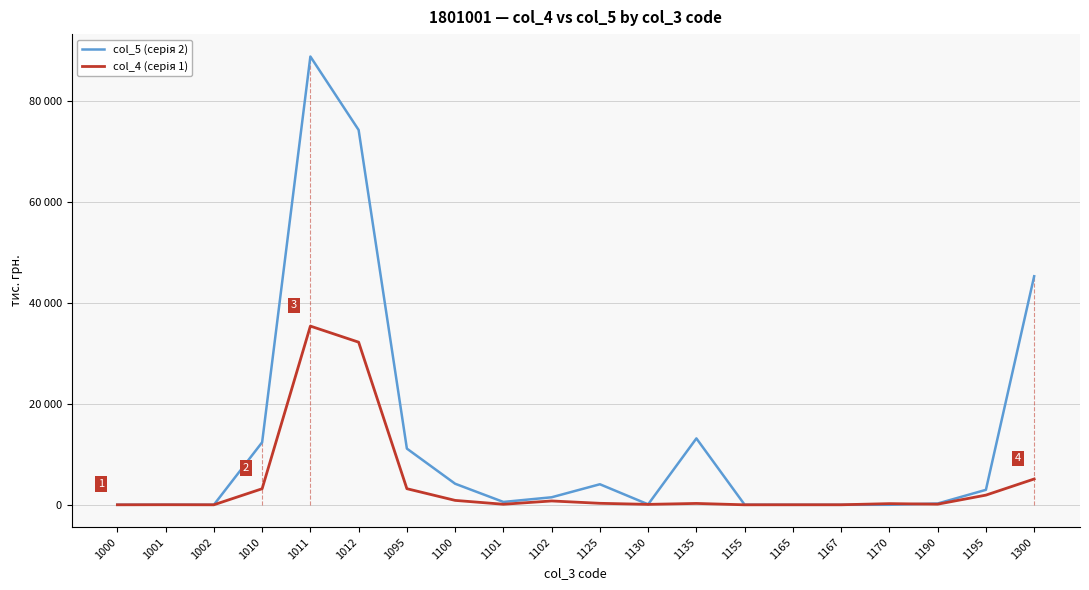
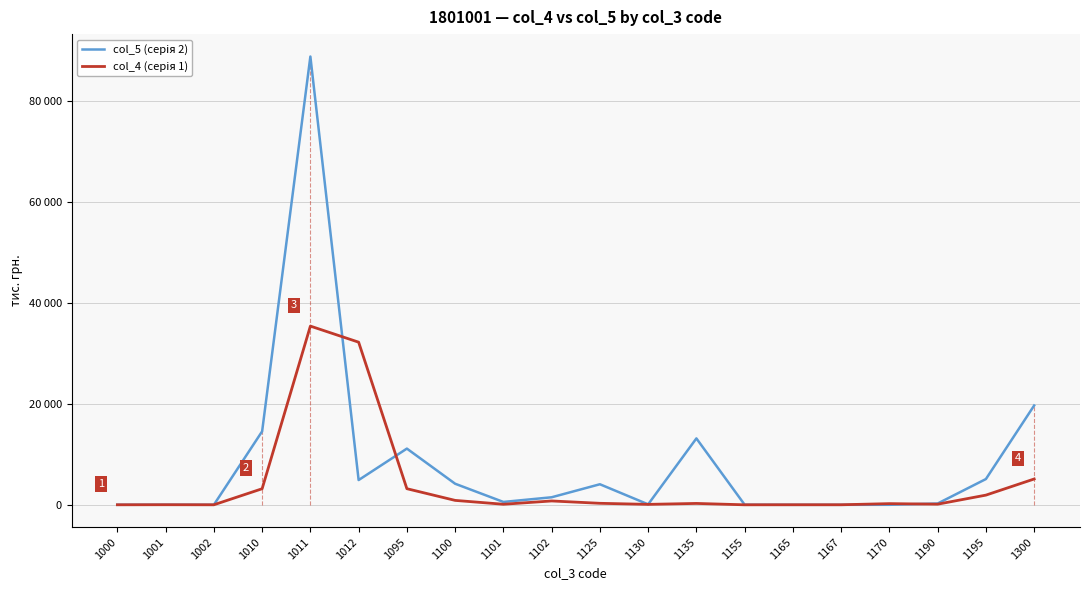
  {
    "col_5 (серія 2)": {
-     "1010": 12000,
-     "1012": 74000,
+     "1010": 15000,
+     "1012": 5000,
      "1095": 11000,
      "1100": 4000,
      "1102": 1000,
      "1125": 4000,
      "1135": 13000,
-     "1195": 3000,
-     "1300": 45000
+     "1195": 5000,
+     "1300": 20000
    }
  }
